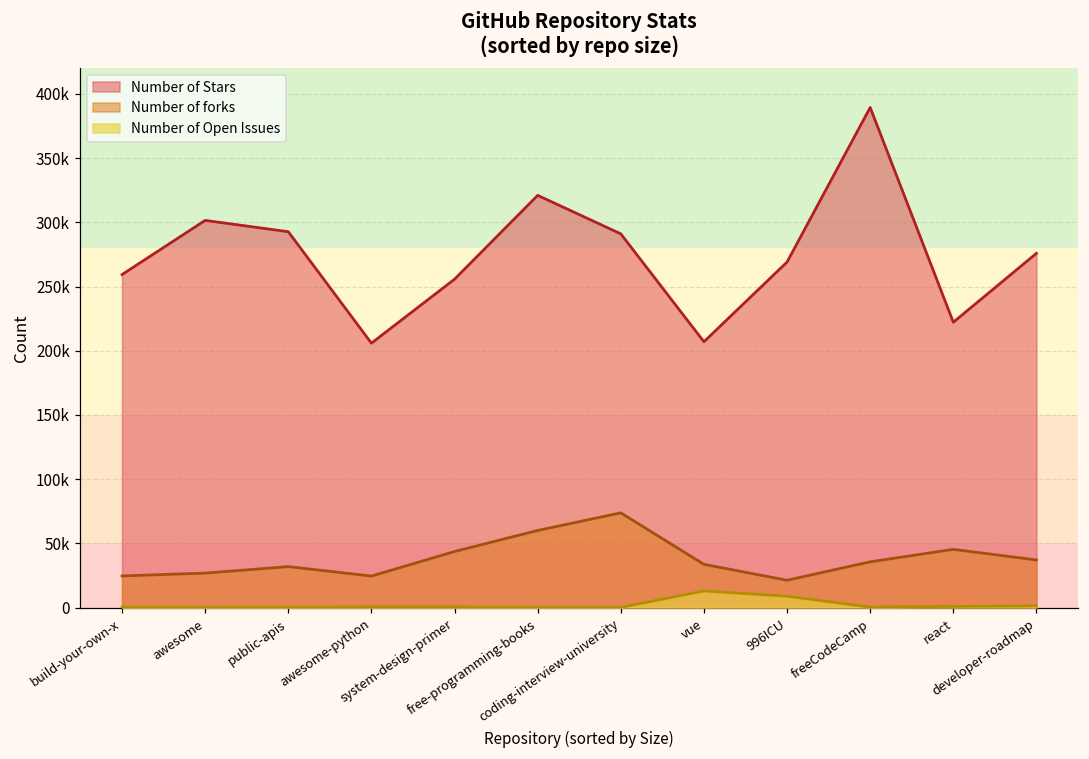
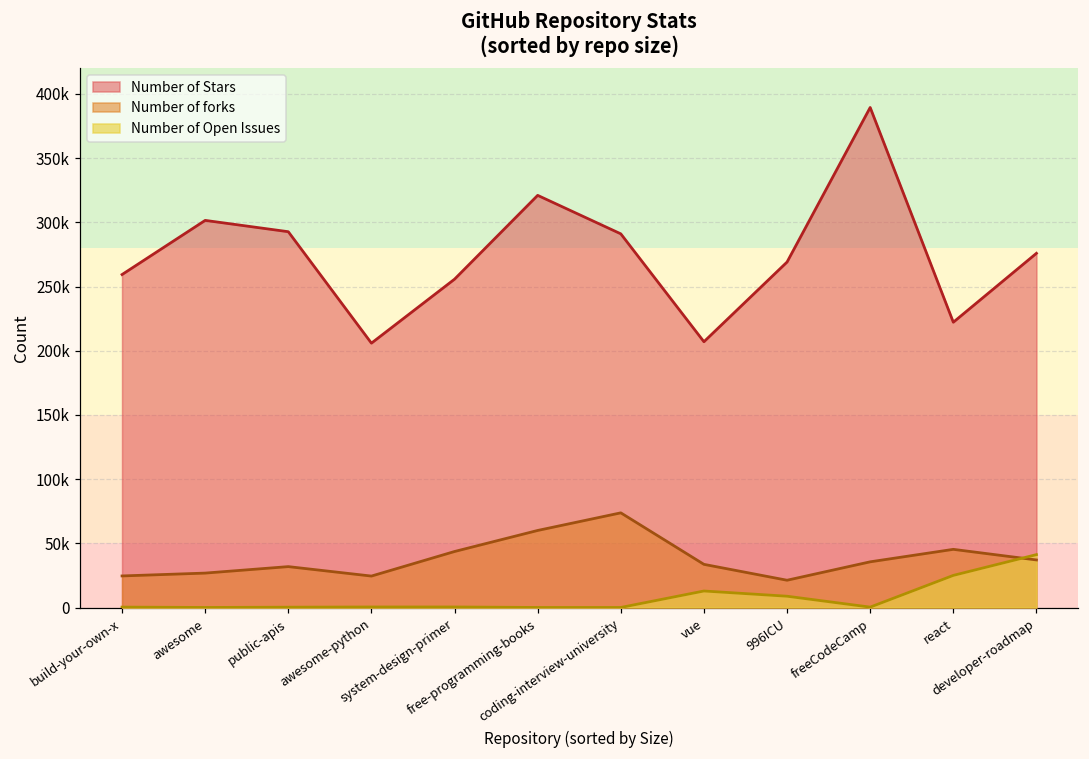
  {
    "Number of Open Issues": {
      "build-your-own-x": 0,
      "awesome": 0,
      "public-apis": 0,
      "awesome-python": 0,
      "system-design-primer": 0,
      "free-programming-books": 0,
      "coding-interview-university": 0,
      "vue": 13000,
      "996ICU": 9000,
      "freeCodeCamp": 0,
-     "react": 1000,
-     "developer-roadmap": 1000
+     "react": 25000,
+     "developer-roadmap": 41000
    }
  }
